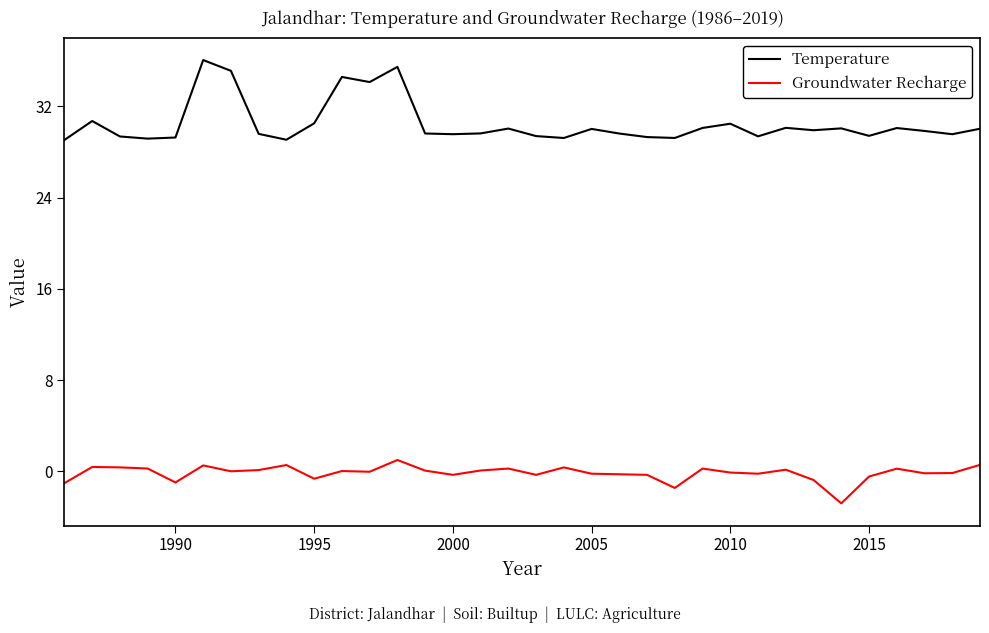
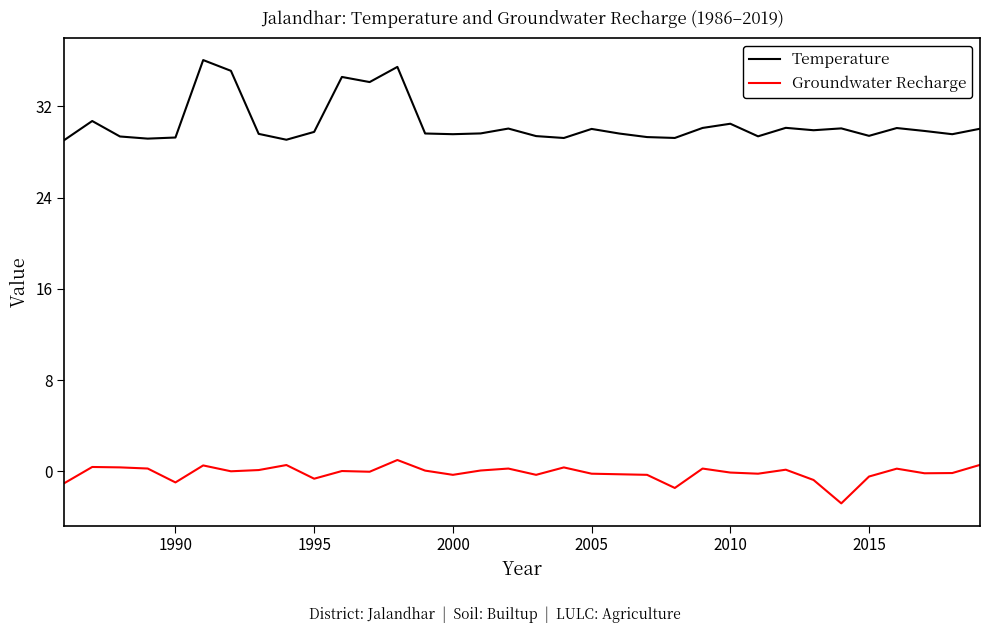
  {
    "Temperature": {
      "1990": 29.3,
-     "1995": 30.5,
+     "1995": 29.8,
      "2000": 29.6,
      "2005": 30.0,
      "2010": 30.5,
      "2015": 29.4
    },
    "Groundwater Recharge": {
      "1990": -1.0,
      "1995": -0.6,
      "2000": -0.3,
      "2005": -0.2,
      "2010": -0.1,
      "2015": -0.4
    }
  }
